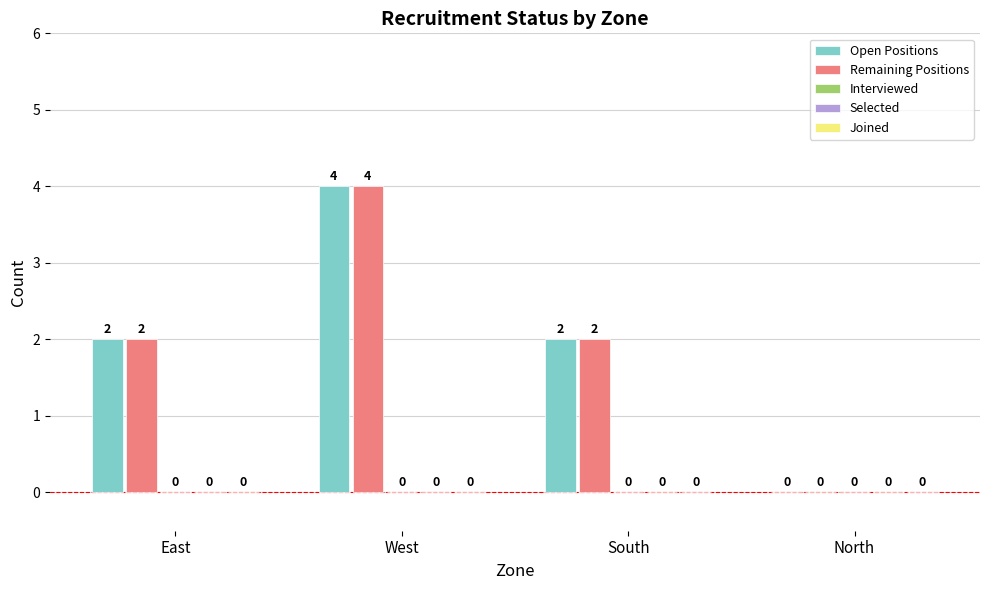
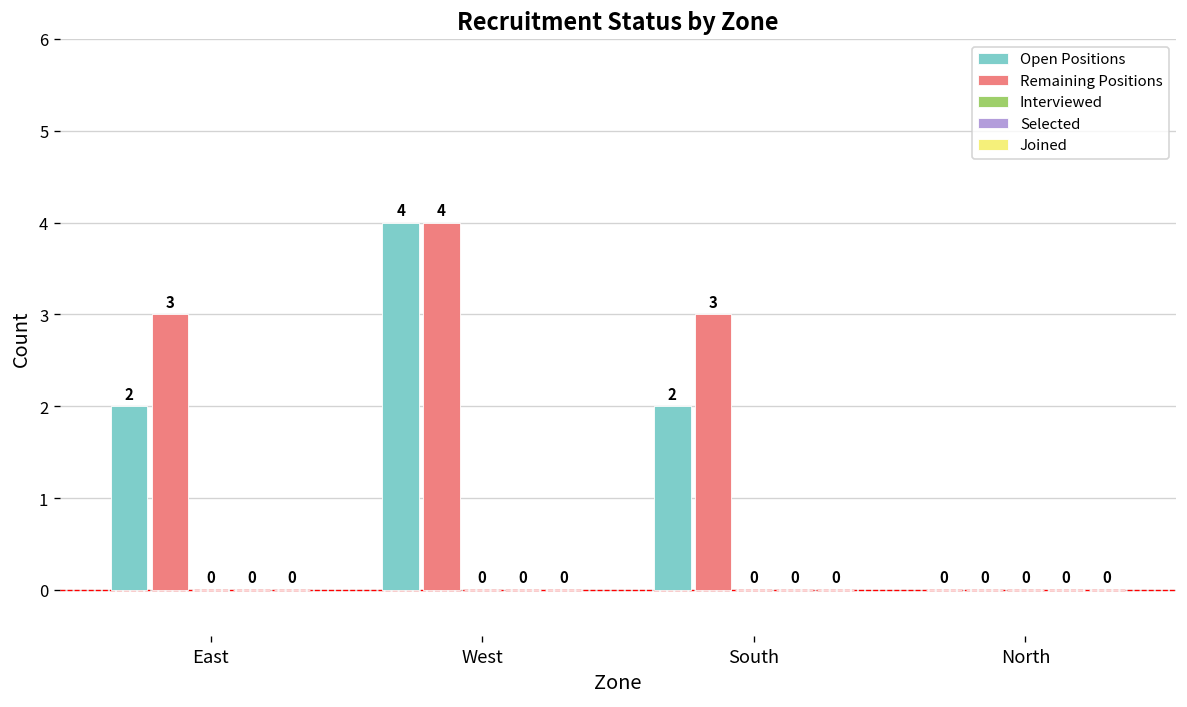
  {
    "Open Positions": {
      "East": 2,
      "West": 4,
      "South": 2,
      "North": 0
    },
    "Remaining Positions": {
-     "East": 2,
+     "East": 3,
      "West": 4,
-     "South": 2,
+     "South": 3,
      "North": 0
    },
    "Interviewed": {
      "East": 0,
      "West": 0,
      "South": 0,
      "North": 0
    },
    "Selected": {
      "East": 0,
      "West": 0,
      "South": 0,
      "North": 0
    },
    "Joined": {
      "East": 0,
      "West": 0,
      "South": 0,
      "North": 0
    }
  }
